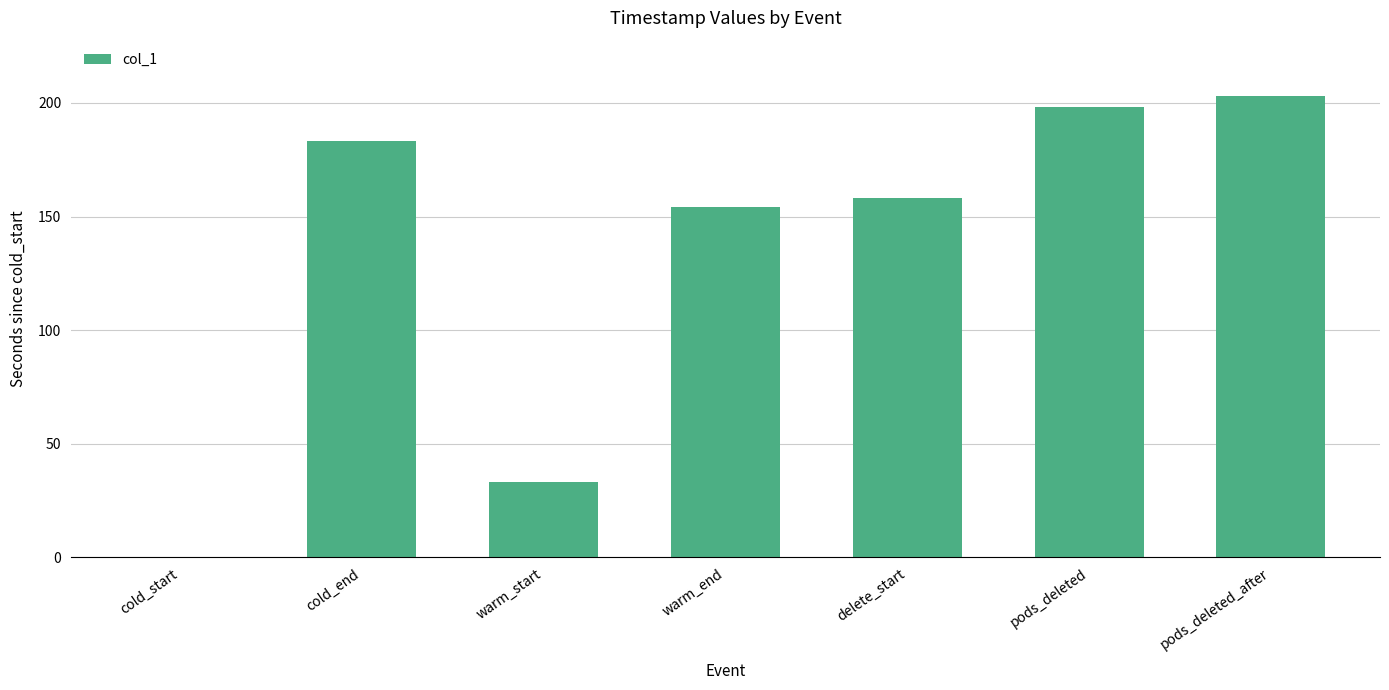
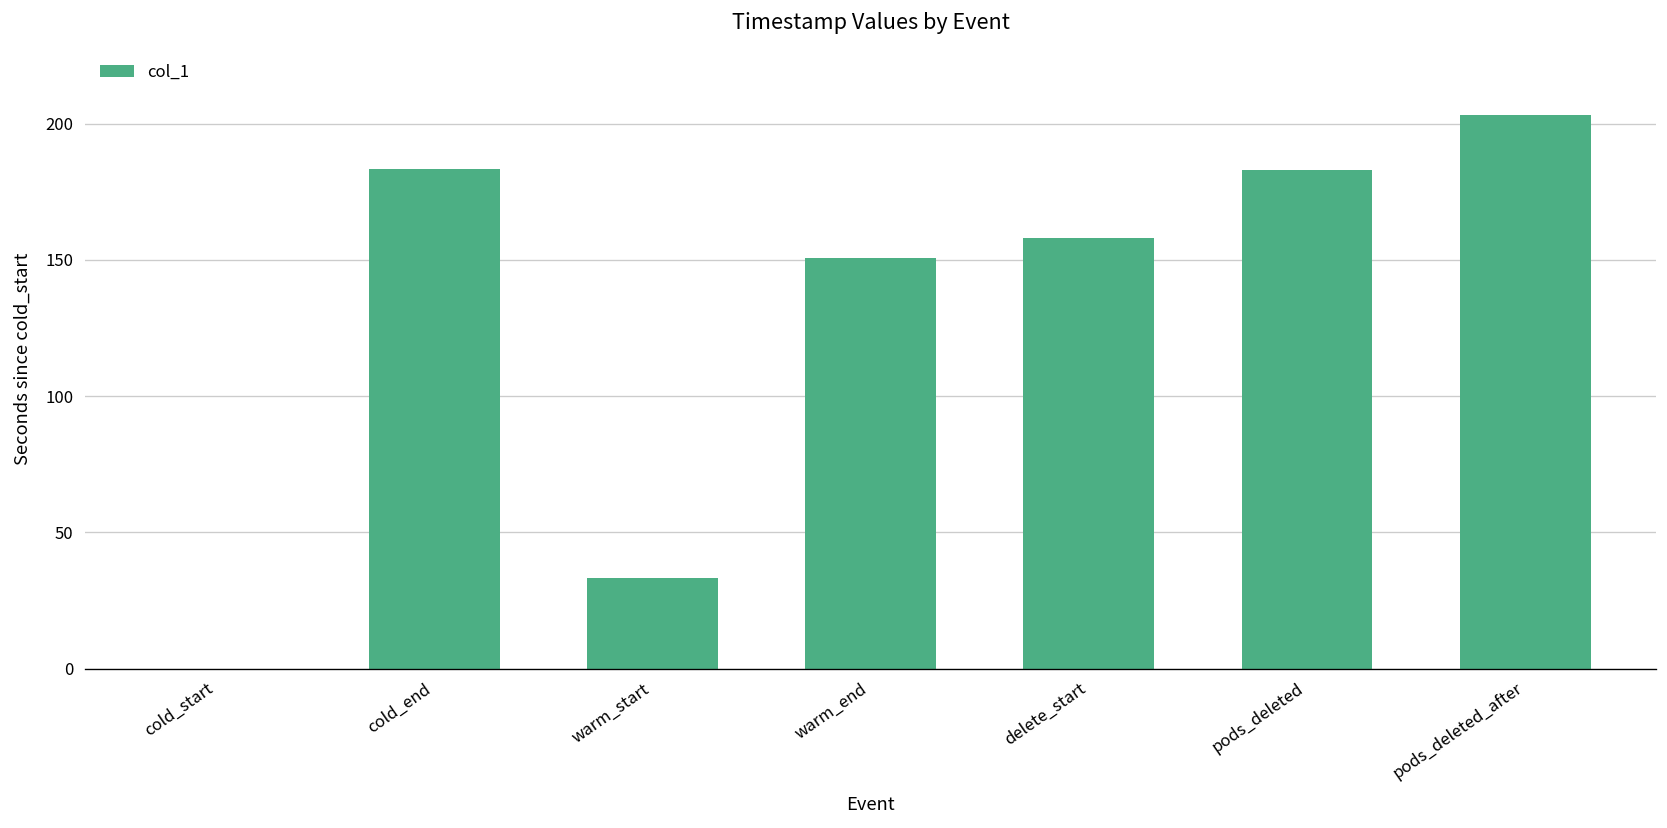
  {
    "cold_start": 0,
    "cold_end": 183,
    "warm_start": 33,
-   "warm_end": 154,
+   "warm_end": 151,
    "delete_start": 158,
-   "pods_deleted": 198,
+   "pods_deleted": 183,
    "pods_deleted_after": 203
  }
